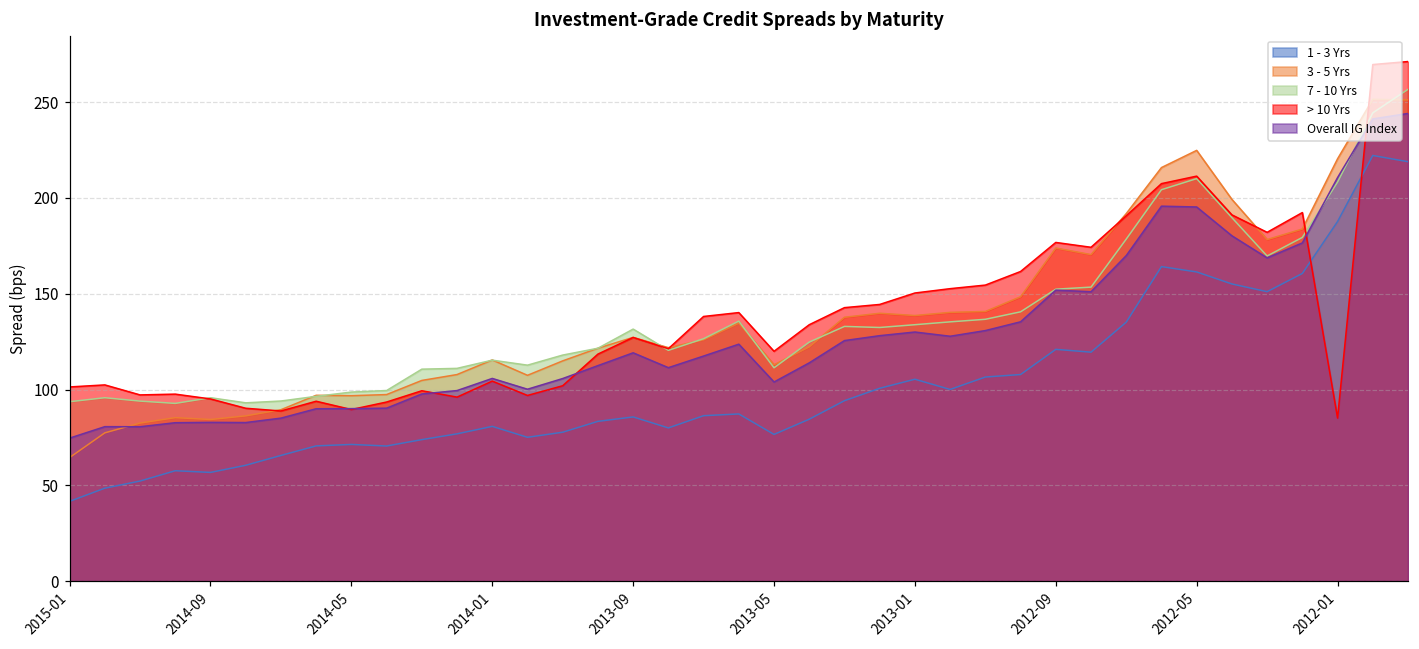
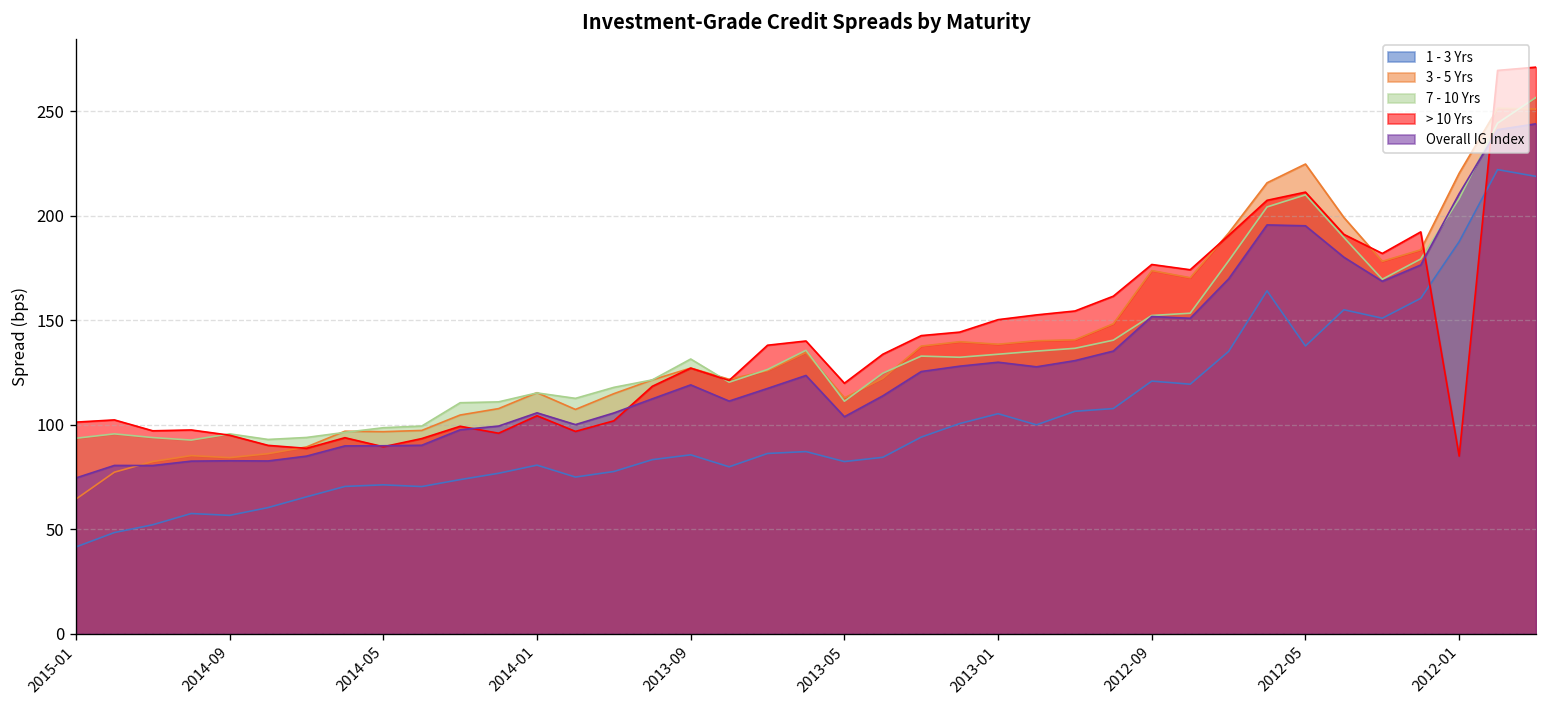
  {
    "1 - 3 Yrs": {
      "2015-01": 42,
      "2014-09": 57,
      "2014-05": 71,
      "2014-01": 81,
      "2013-09": 86,
-     "2013-05": 77,
+     "2013-05": 82,
      "2013-01": 105,
      "2012-09": 121,
-     "2012-05": 161,
+     "2012-05": 138,
      "2012-01": 188
    },
    "3 - 5 Yrs": {
      "2015-01": 65,
      "2014-09": 84,
      "2014-05": 97,
      "2013-05": 113,
      "2013-01": 139,
      "2012-09": 174,
      "2012-05": 225,
      "2012-01": 220
    },
    "7 - 10 Yrs": {
      "2015-01": 94,
      "2014-05": 99,
      "2013-09": 132,
      "2013-05": 111,
      "2013-01": 134,
      "2012-01": 208
    },
    "> 10 Yrs": {
      "2015-01": 101,
      "2013-05": 120,
      "2013-01": 150,
      "2012-09": 177,
      "2012-01": 85
    },
    "Overall IG Index": {
      "2015-01": 75,
      "2014-09": 83,
      "2013-09": 119,
      "2013-05": 104,
      "2013-01": 130,
      "2012-05": 195,
      "2012-01": 211
    }
  }
